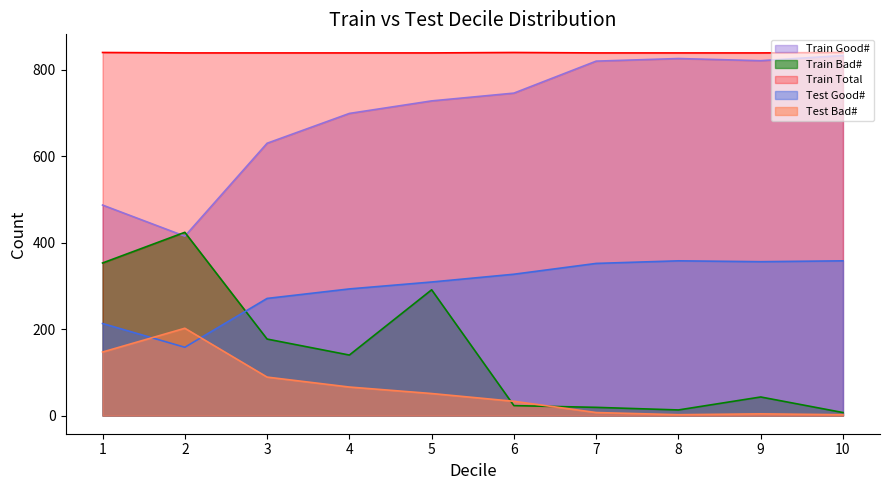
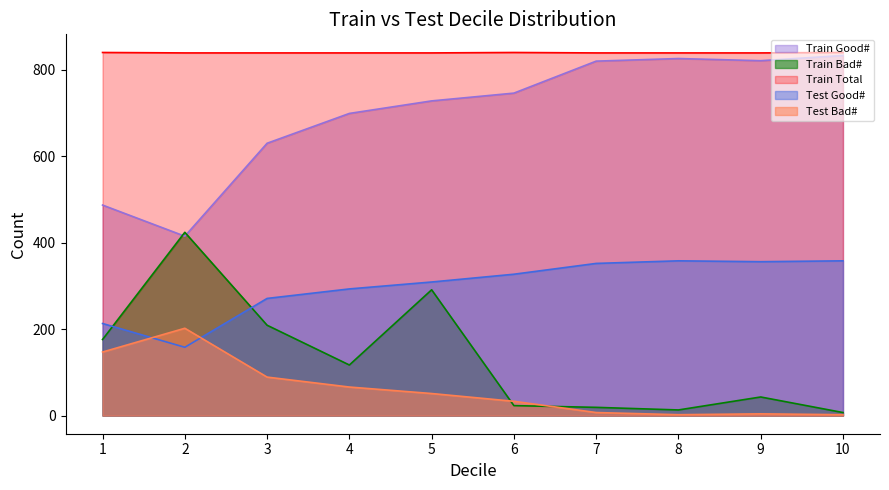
  {
    "Train Bad#": {
-     "1": 350,
+     "1": 180,
      "2": 420,
-     "3": 180,
-     "4": 140,
+     "3": 210,
+     "4": 120,
      "5": 290,
      "6": 20,
      "7": 20,
      "8": 10,
      "9": 40
    }
  }
